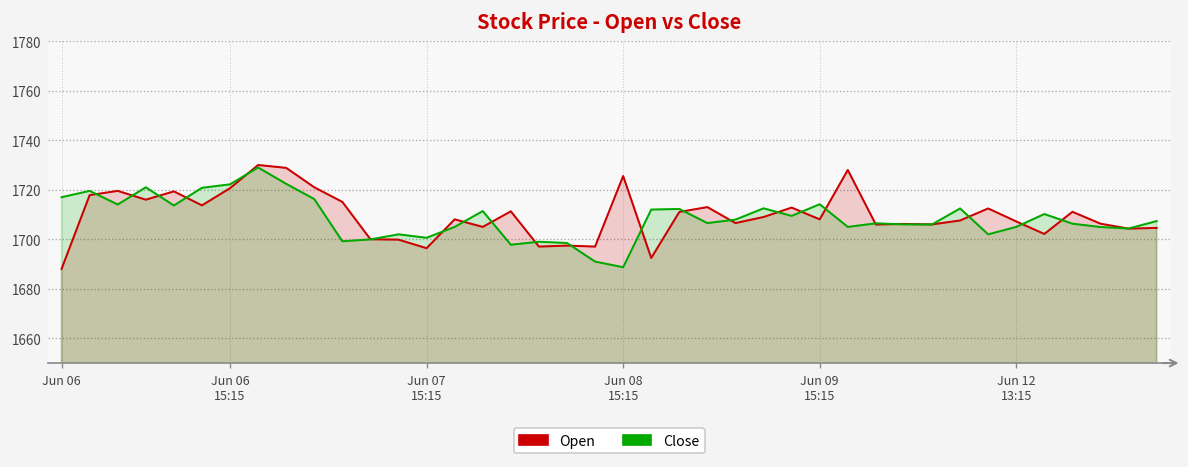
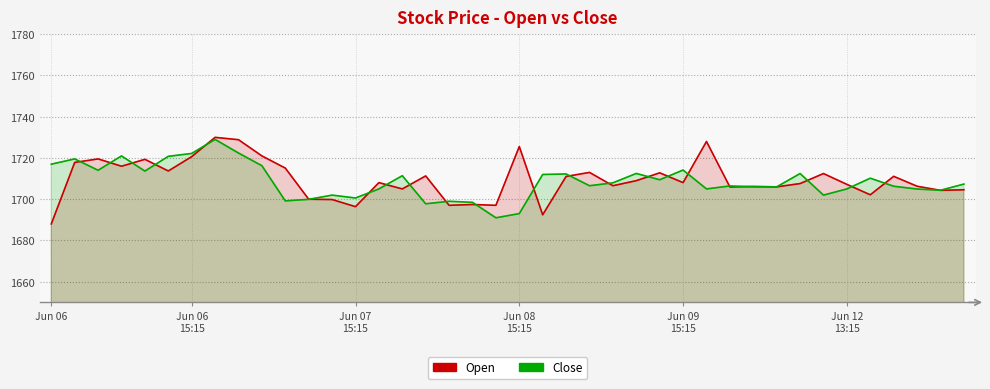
  {
    "Open": {
      "Jun 06": 1688,
      "Jun 06 15:15": 1721,
      "Jun 07 15:15": 1696,
      "Jun 08 15:15": 1726,
      "Jun 09 15:15": 1708,
      "Jun 12 13:15": 1707
    },
    "Close": {
      "Jun 06": 1717,
      "Jun 06 15:15": 1722,
      "Jun 07 15:15": 1701,
-     "Jun 08 15:15": 1689,
+     "Jun 08 15:15": 1693,
      "Jun 09 15:15": 1714,
      "Jun 12 13:15": 1705
    }
  }
